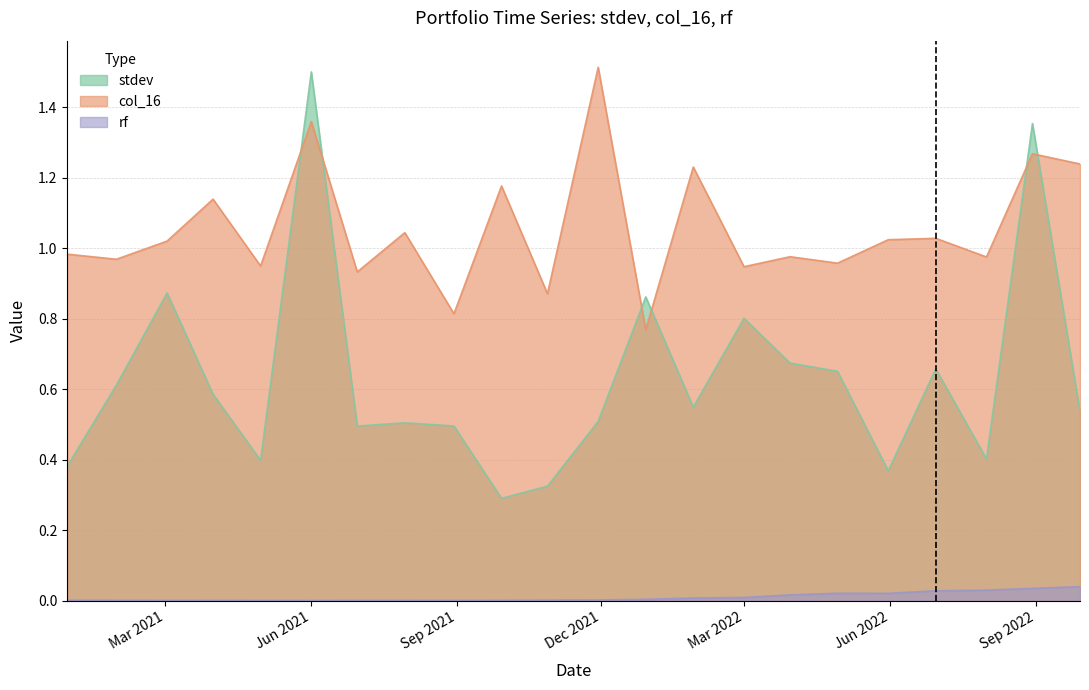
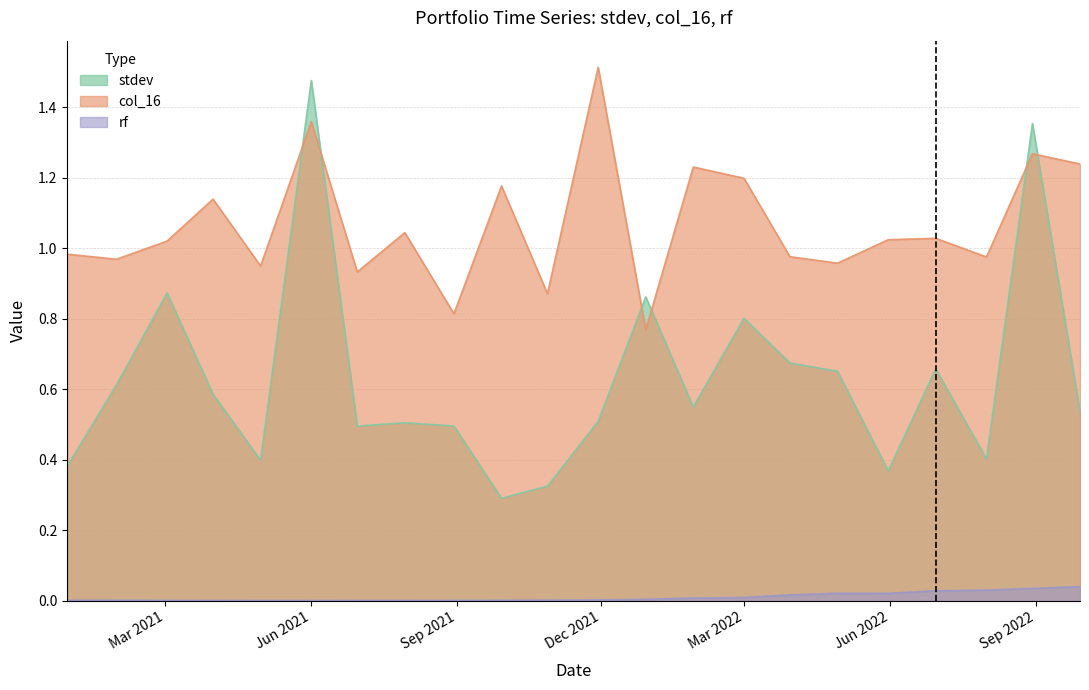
  {
    "stdev": {
-     "Jun 2021": 1.50,
+     "Jun 2021": 1.48,
      "Mar 2022": 0.80
    },
    "col_16": {
      "Jun 2021": 1.36,
-     "Mar 2022": 0.95
+     "Mar 2022": 1.20
    },
    "rf": {
      "Jun 2021": 0.00,
      "Mar 2022": 0.01
    }
  }
